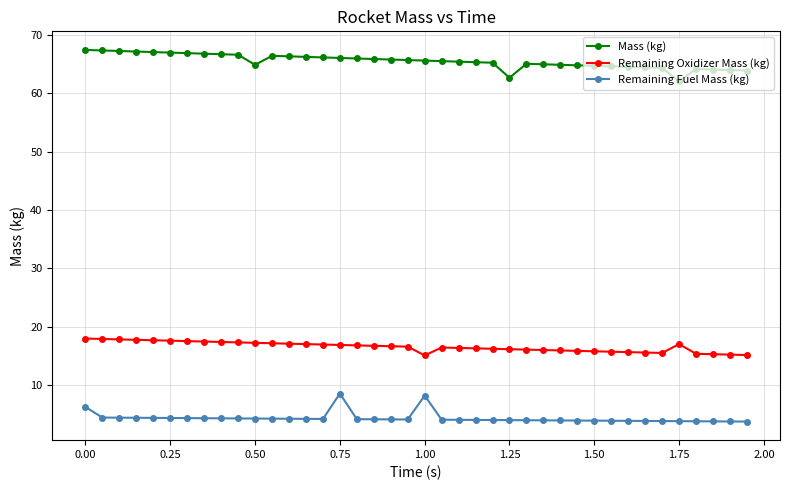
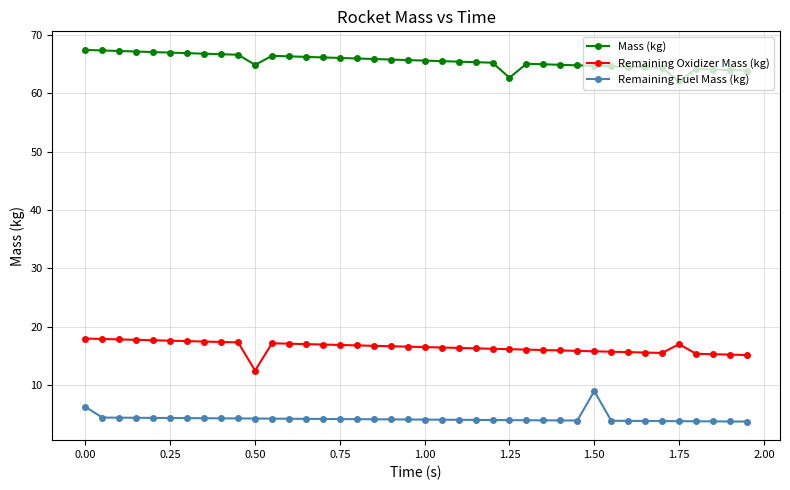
  {
    "Mass (kg)": {
      "0.00": 67,
      "0.25": 67,
      "0.50": 65,
      "0.75": 66,
      "1.00": 66,
      "1.25": 63
    },
    "Remaining Oxidizer Mass (kg)": {
      "0.00": 18,
      "0.25": 18,
-     "0.50": 17,
+     "0.50": 13,
      "0.75": 17,
-     "1.00": 15,
+     "1.00": 17,
      "1.25": 16,
      "1.50": 16,
      "1.75": 17
    },
    "Remaining Fuel Mass (kg)": {
      "0.00": 6,
      "0.25": 4,
      "0.50": 4,
-     "0.75": 9,
-     "1.00": 8,
+     "0.75": 4,
+     "1.00": 4,
      "1.25": 4,
-     "1.50": 4,
+     "1.50": 9,
      "1.75": 4
    }
  }
